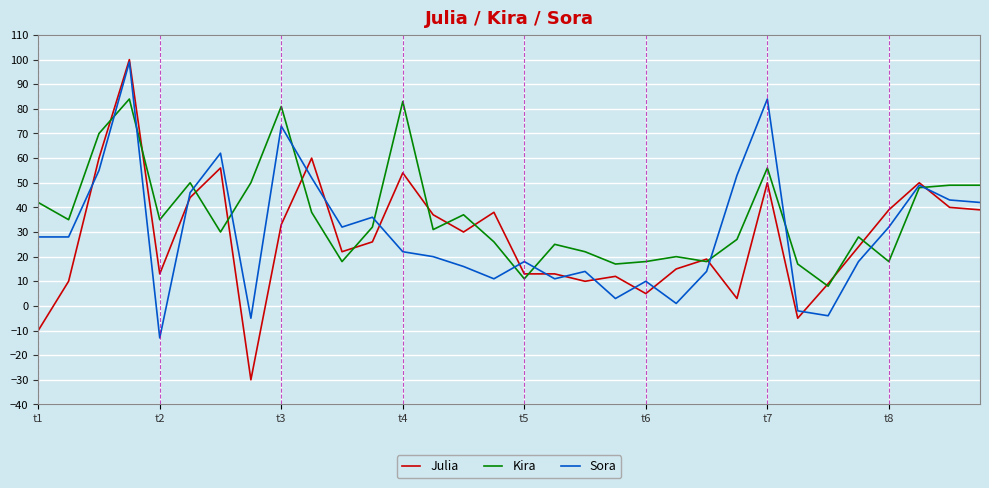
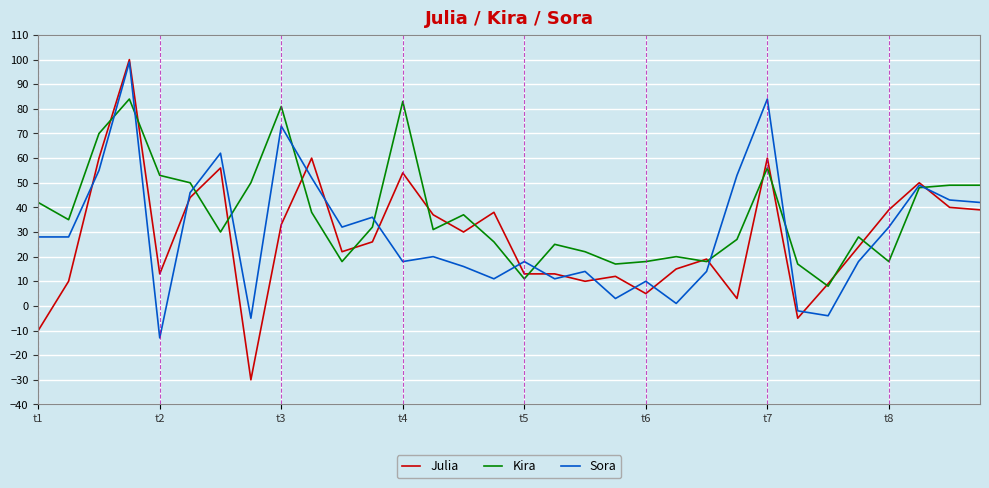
  {
    "Julia": {
      "t1": -10,
      "t2": 13,
      "t3": 33,
      "t4": 54,
      "t5": 13,
      "t6": 5,
-     "t7": 50,
+     "t7": 60,
      "t8": 39
    },
    "Kira": {
      "t1": 42,
-     "t2": 35,
+     "t2": 53,
      "t3": 81,
      "t4": 83,
      "t5": 11,
      "t6": 18,
      "t7": 56,
      "t8": 18
    },
    "Sora": {
      "t1": 28,
      "t2": -13,
      "t3": 73,
-     "t4": 22,
+     "t4": 18,
      "t5": 18,
      "t6": 10,
      "t7": 84,
      "t8": 32
    }
  }
